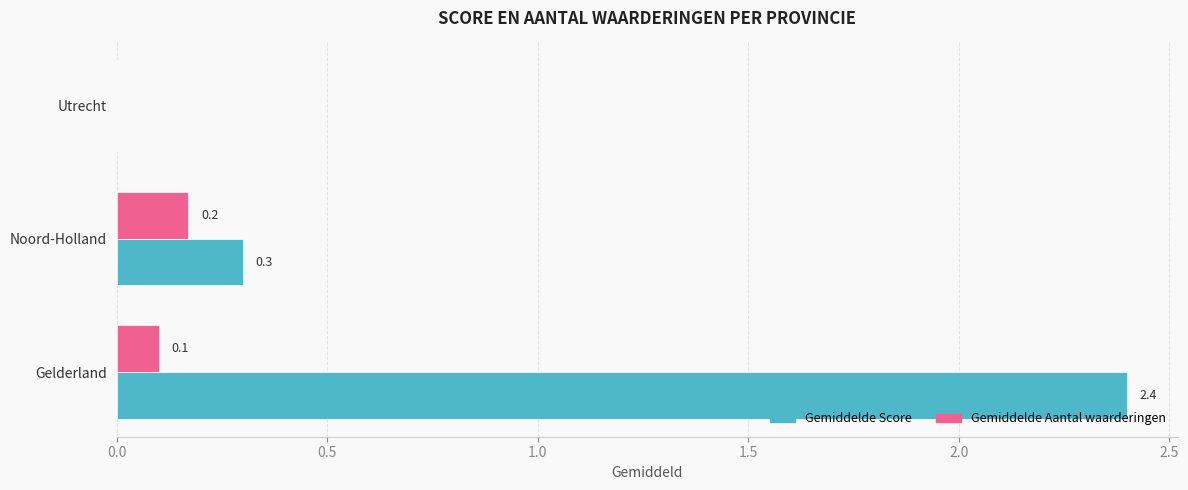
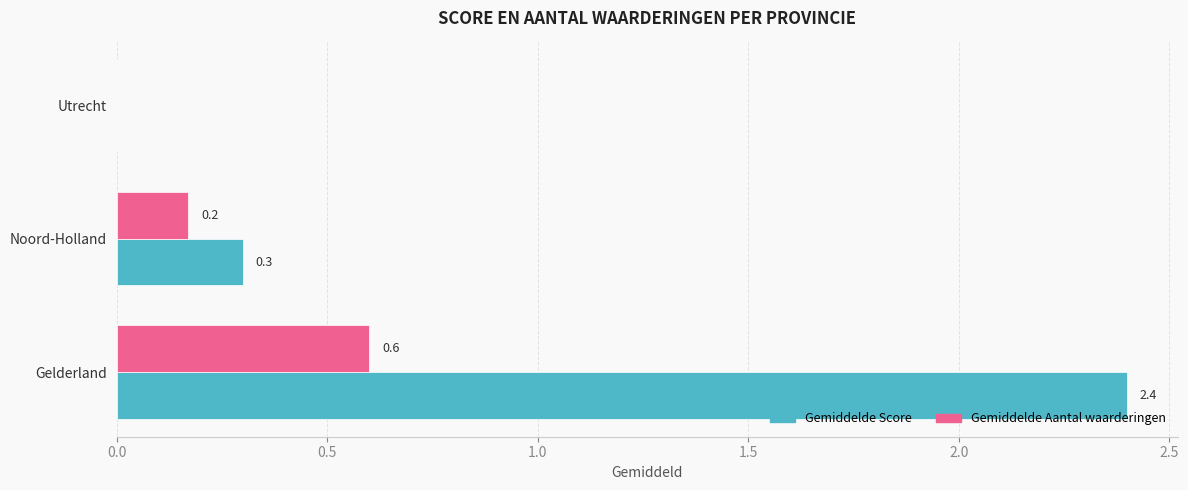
  {
    "Gemiddelde Score": {
      "Noord-Holland": 0.3,
      "Gelderland": 2.4
    },
    "Gemiddelde Aantal waarderingen": {
      "Noord-Holland": 0.2,
-     "Gelderland": 0.1
+     "Gelderland": 0.6
    }
  }
